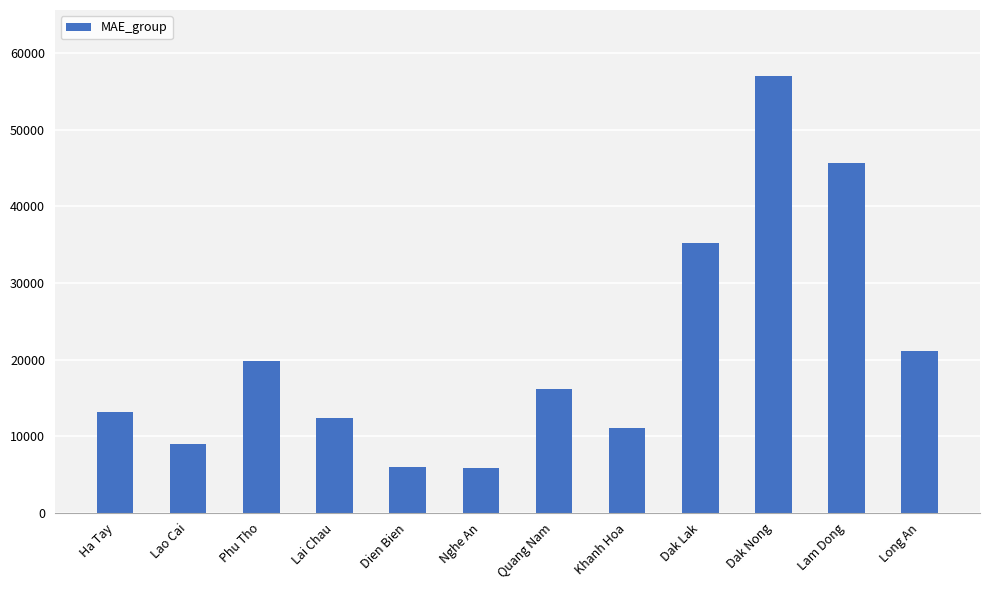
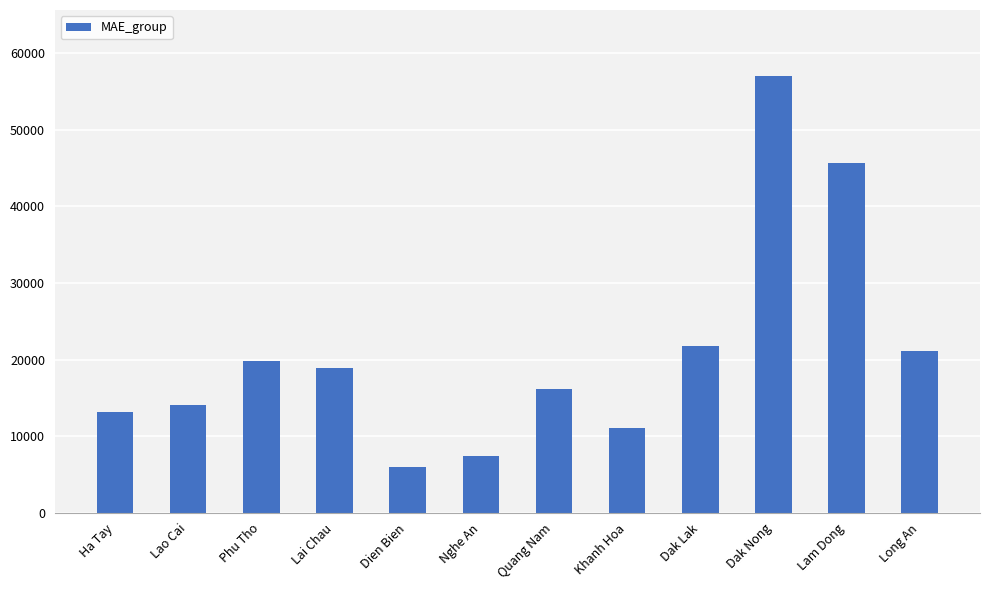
  {
    "Ha Tay": 13000,
-   "Lao Cai": 9000,
+   "Lao Cai": 14000,
    "Phu Tho": 20000,
-   "Lai Chau": 12000,
+   "Lai Chau": 19000,
    "Dien Bien": 6000,
-   "Nghe An": 6000,
+   "Nghe An": 7000,
    "Quang Nam": 16000,
    "Khanh Hoa": 11000,
-   "Dak Lak": 35000,
+   "Dak Lak": 22000,
    "Dak Nong": 57000,
    "Lam Dong": 46000,
    "Long An": 21000
  }
